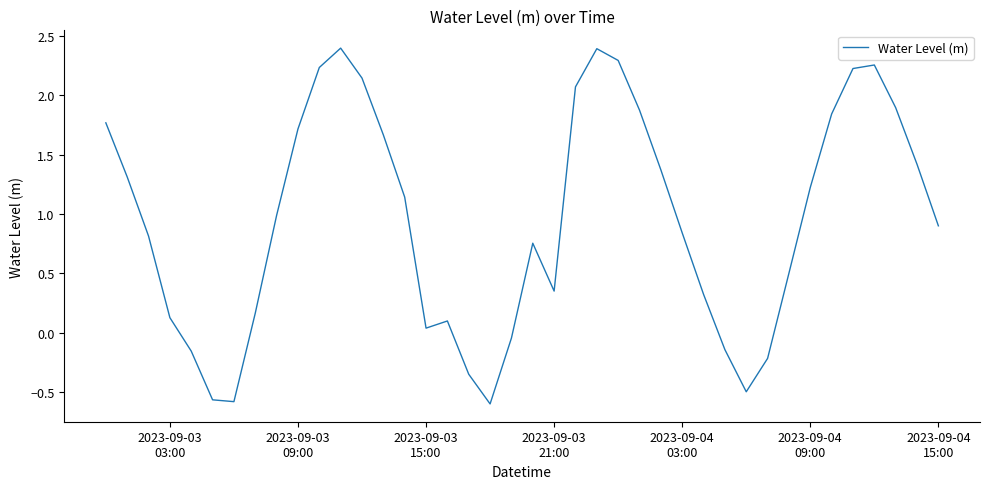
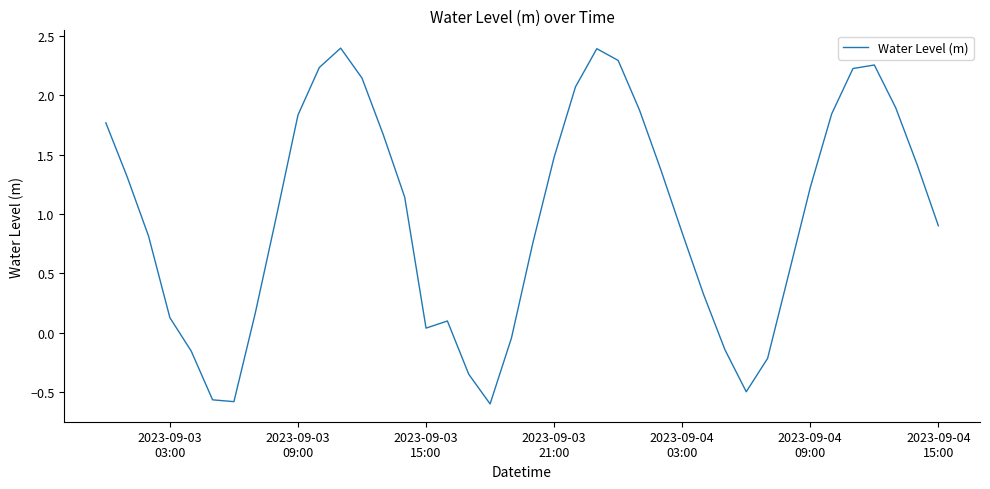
  {
    "2023-09-03 03:00": 0.13,
-   "2023-09-03 09:00": 1.72,
+   "2023-09-03 09:00": 1.83,
    "2023-09-03 15:00": 0.04,
-   "2023-09-03 21:00": 0.35,
+   "2023-09-03 21:00": 1.48,
    "2023-09-04 03:00": 0.84,
    "2023-09-04 09:00": 1.22,
    "2023-09-04 15:00": 0.90
  }
